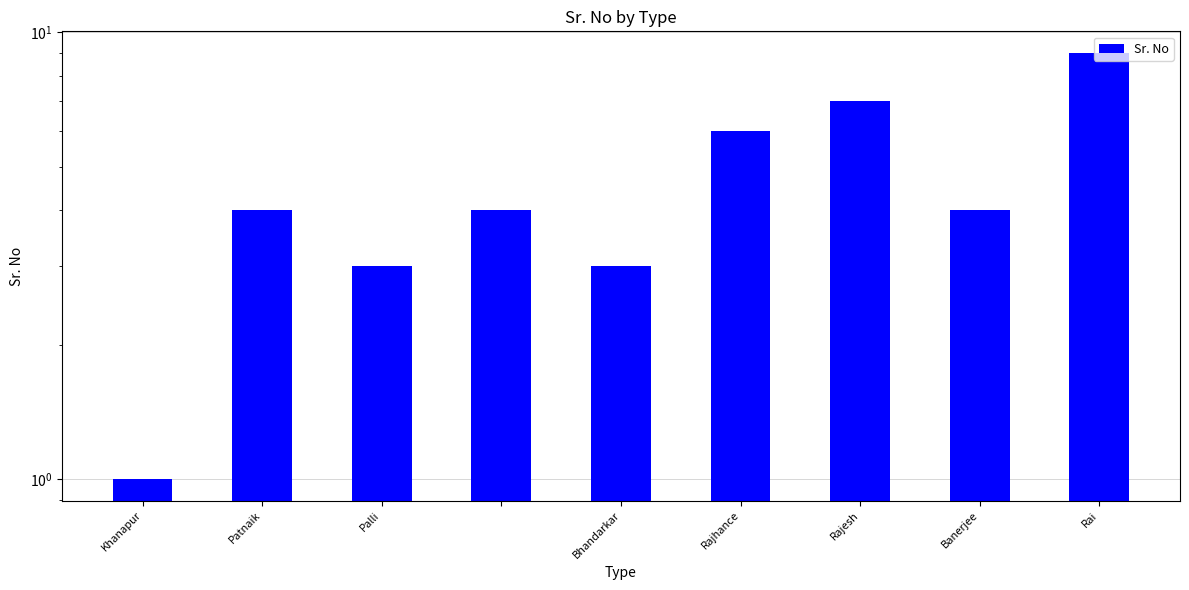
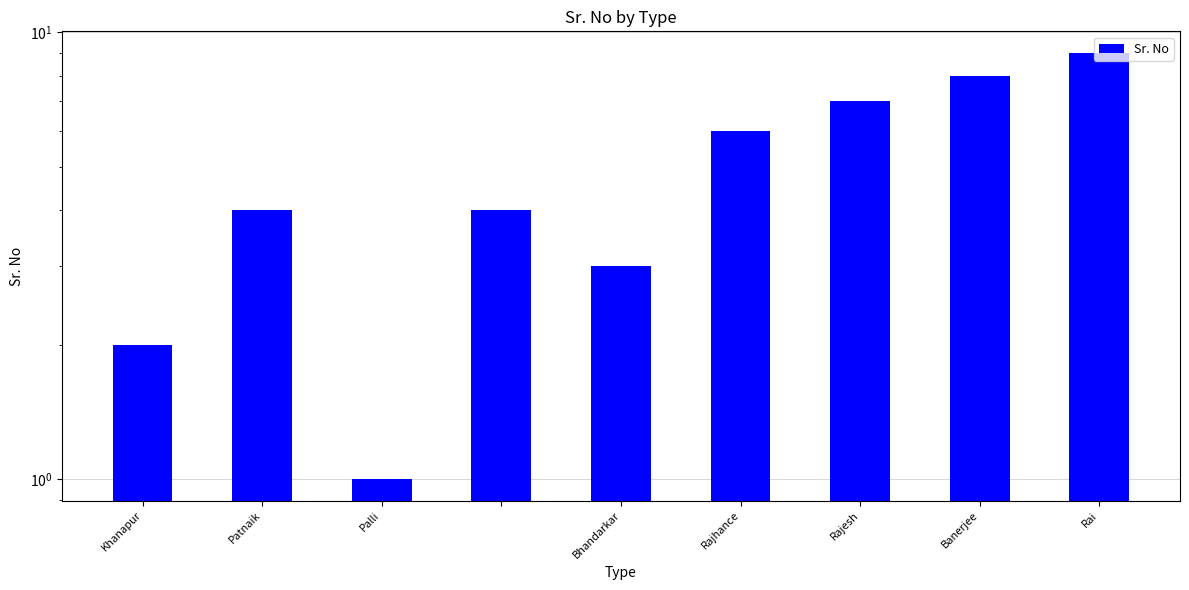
  {
-   "Khanapur": 1,
+   "Khanapur": 2,
    "Patnaik": 4,
-   "Palli": 3,
+   "Palli": 1,
    "Bhandarkar": 3,
    "Rajhance": 6,
    "Rajesh": 7,
-   "Banerjee": 4
+   "Banerjee": 8
  }
